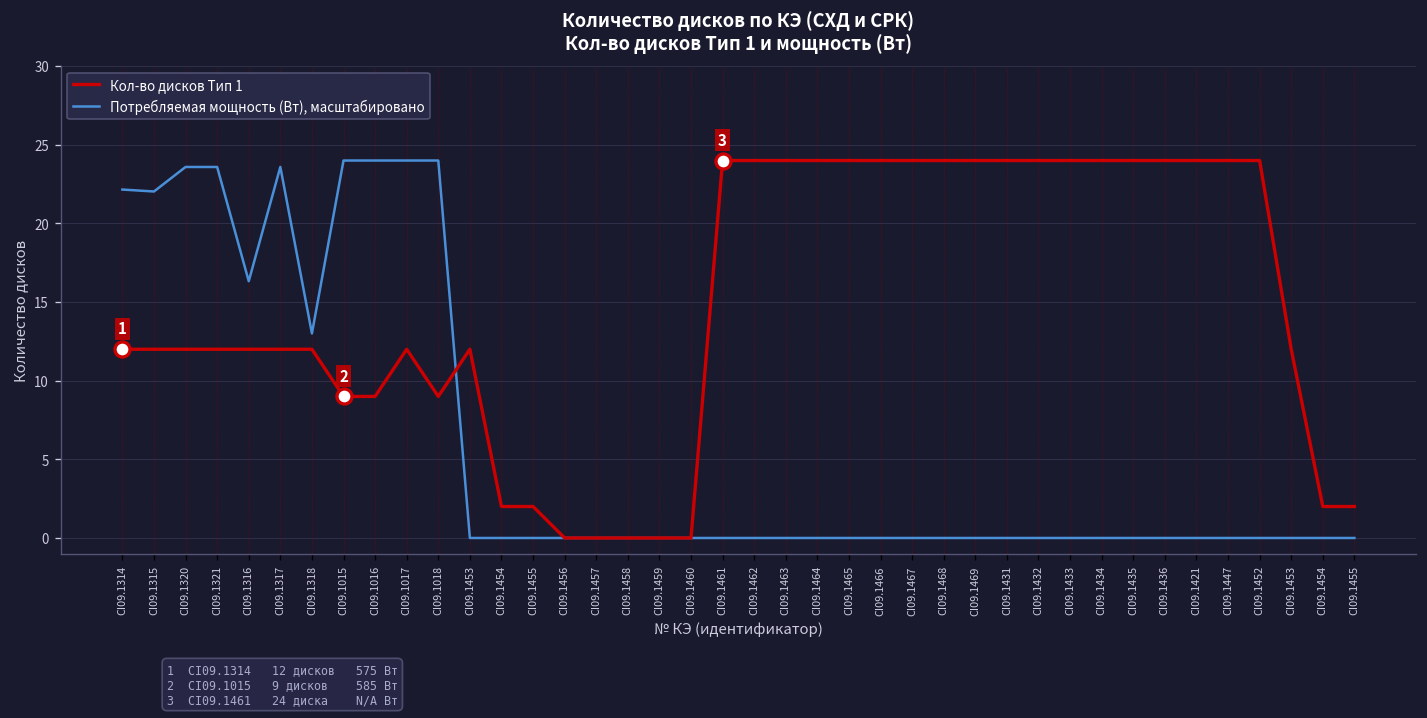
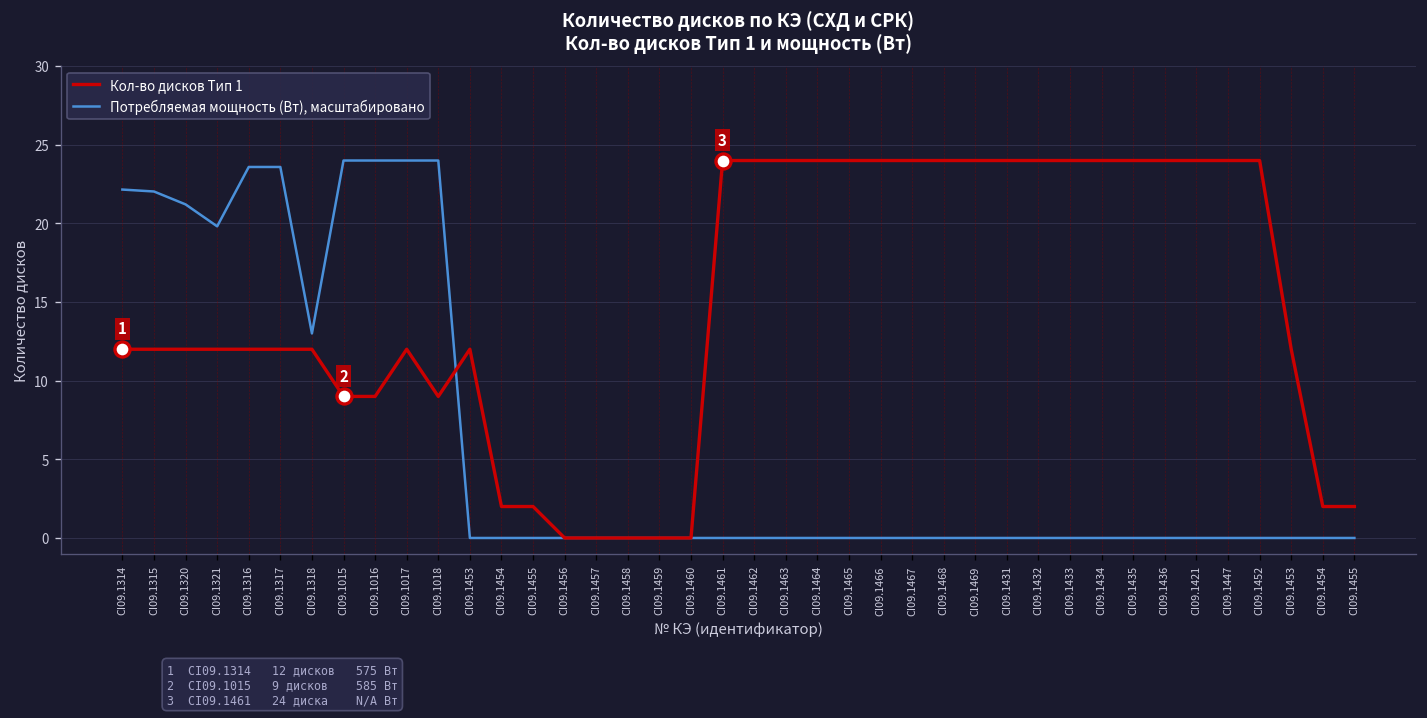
  {
    "Потребляемая мощность (Вт), масштабировано": {
      "CI09.1314": 22.2,
      "CI09.1315": 22.0,
-     "CI09.1320": 23.6,
-     "CI09.1321": 23.6,
-     "CI09.1316": 16.3,
+     "CI09.1320": 21.2,
+     "CI09.1321": 19.8,
+     "CI09.1316": 23.6,
      "CI09.1317": 23.6,
      "CI09.1318": 13.0,
      "CI09.1015": 24.0,
      "CI09.1016": 24.0,
      "CI09.1017": 24.0,
      "CI09.1018": 24.0,
      "CI09.1461": 0.0,
      "CI09.1462": 0.0,
      "CI09.1463": 0.0,
      "CI09.1464": 0.0,
      "CI09.1465": 0.0,
      "CI09.1466": 0.0,
      "CI09.1467": 0.0,
      "CI09.1468": 0.0,
      "CI09.1469": 0.0,
      "CI09.1431": 0.0,
      "CI09.1432": 0.0,
      "CI09.1433": 0.0,
      "CI09.1434": 0.0,
      "CI09.1435": 0.0,
      "CI09.1436": 0.0,
      "CI09.1421": 0.0,
      "CI09.1447": 0.0,
      "CI09.1452": 0.0
    }
  }
